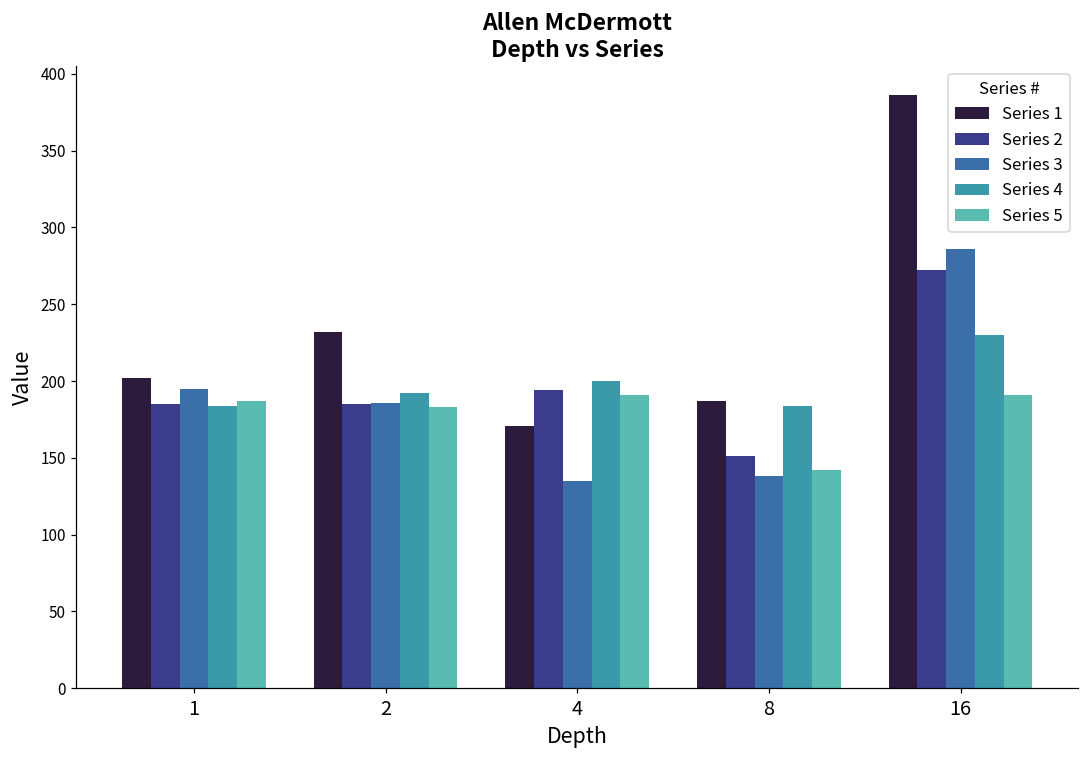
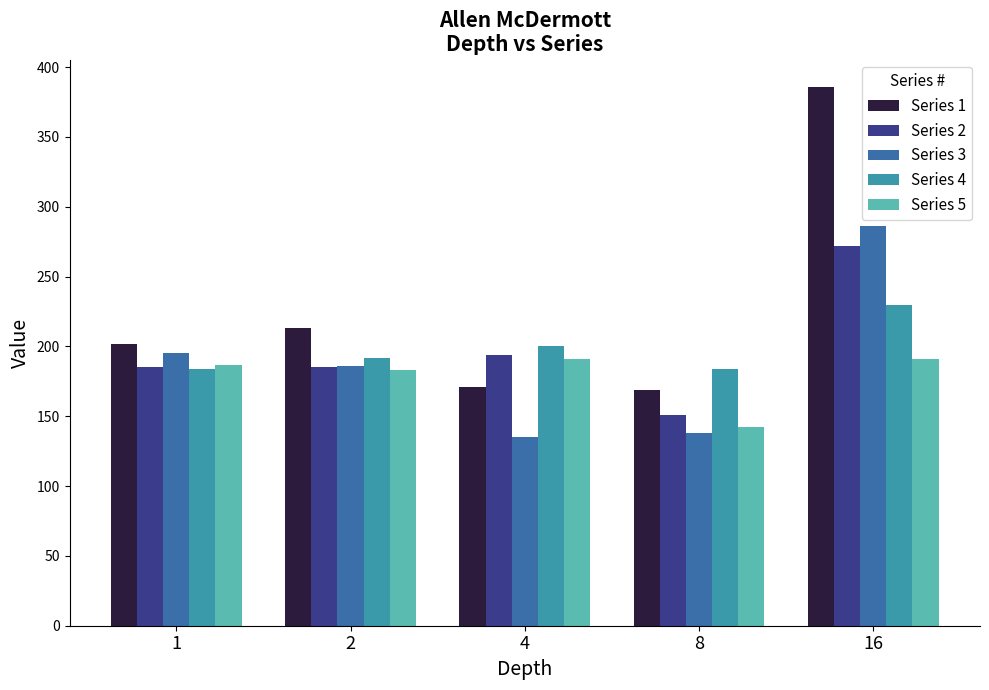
  {
    "Series 1": {
      "1": 202,
-     "2": 232,
+     "2": 213,
      "4": 171,
-     "8": 187,
+     "8": 169,
      "16": 386
    }
  }
